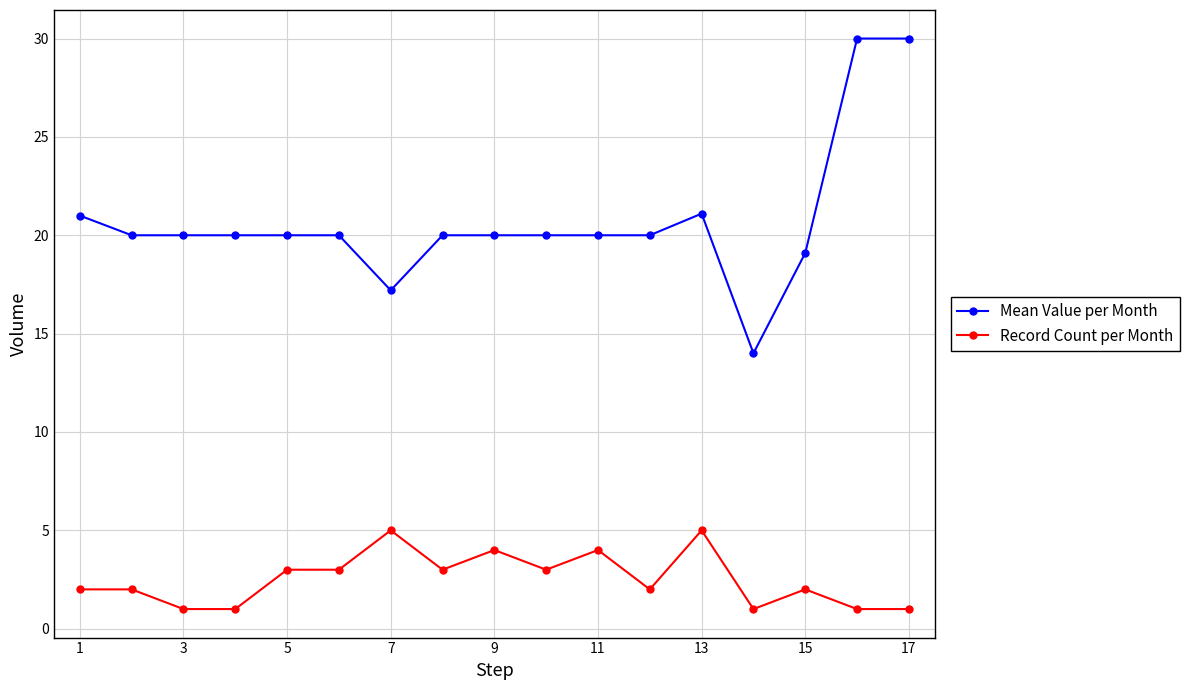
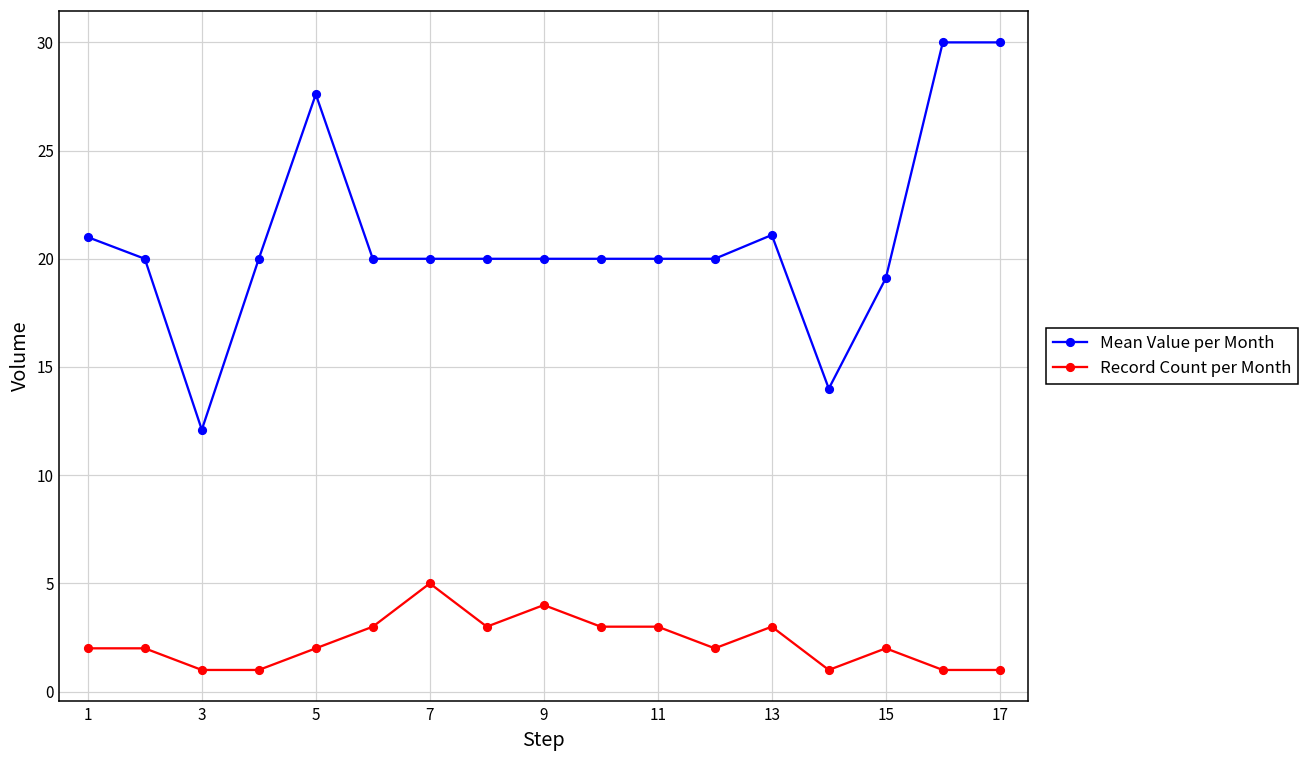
  {
    "Mean Value per Month": {
      "1": 21.0,
-     "3": 20.0,
-     "5": 20.0,
-     "7": 17.2,
+     "3": 12.1,
+     "5": 27.6,
+     "7": 20.0,
      "9": 20.0,
      "11": 20.0,
      "13": 21.1,
      "15": 19.1,
      "17": 30.0
    },
    "Record Count per Month": {
      "1": 2,
      "3": 1,
-     "5": 3,
+     "5": 2,
      "7": 5,
      "9": 4,
-     "11": 4,
-     "13": 5,
+     "11": 3,
+     "13": 3,
      "15": 2,
      "17": 1
    }
  }
